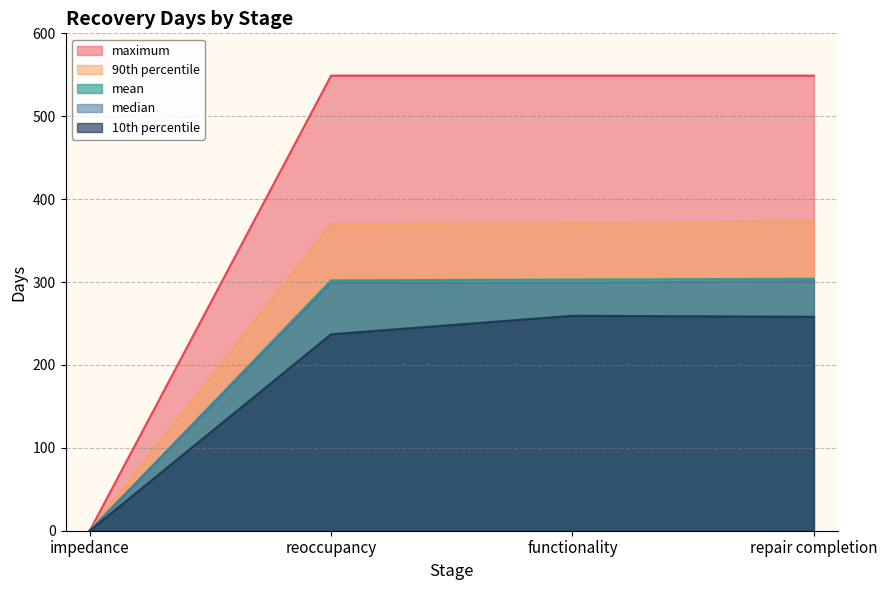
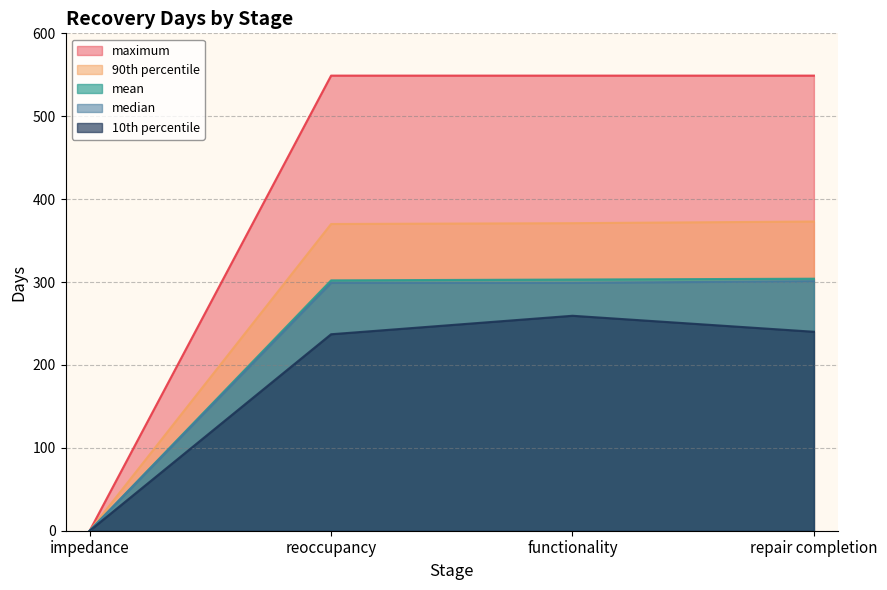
  {
    "10th percentile": {
      "reoccupancy": 240,
      "functionality": 260,
-     "repair completion": 260
+     "repair completion": 240
    }
  }
